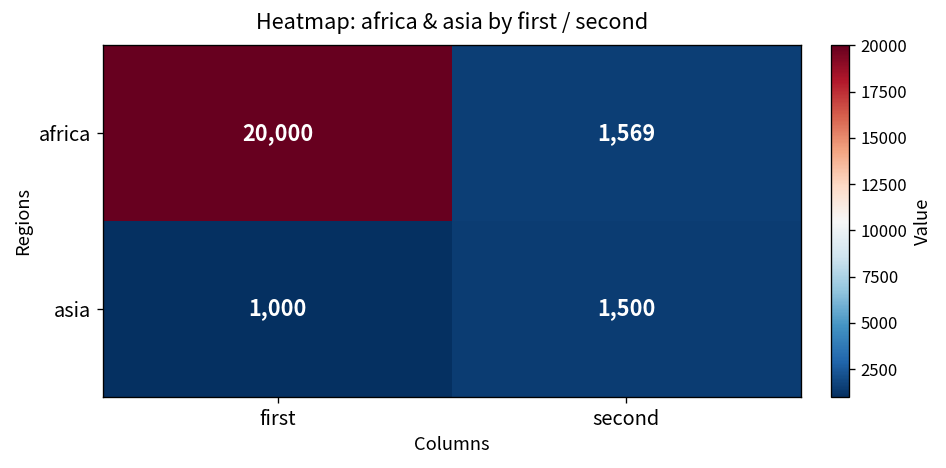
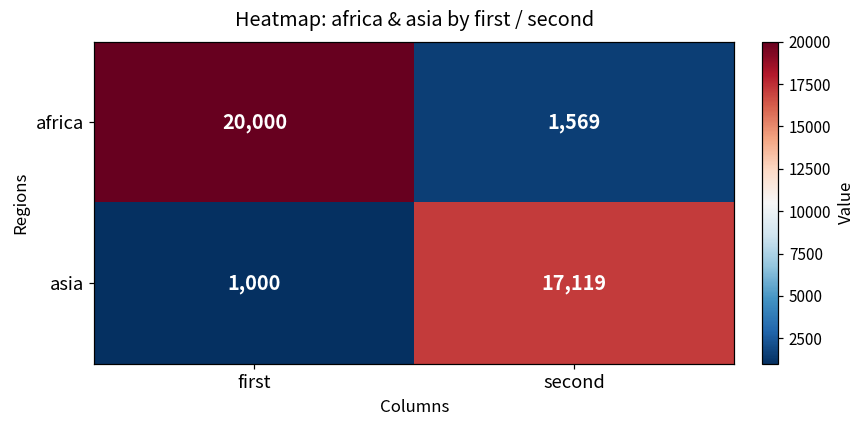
  {
    "africa": {
      "first": "20,000",
      "second": "1,569"
    },
    "asia": {
      "first": "1,000",
-     "second": "1,500"
+     "second": "17,119"
    }
  }
